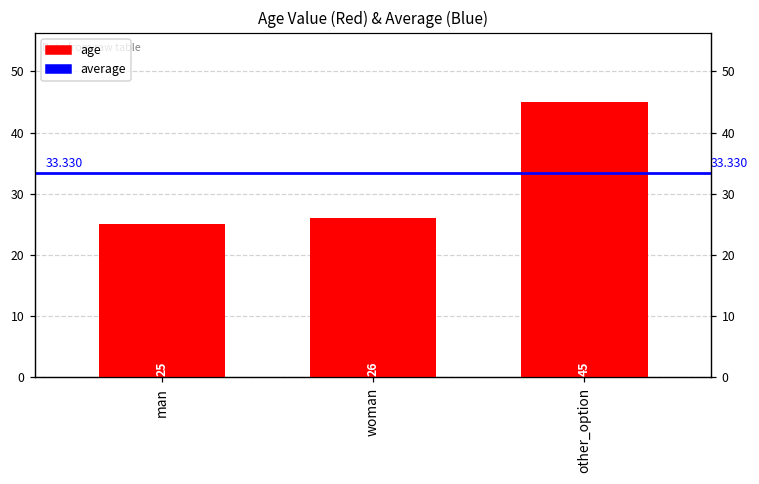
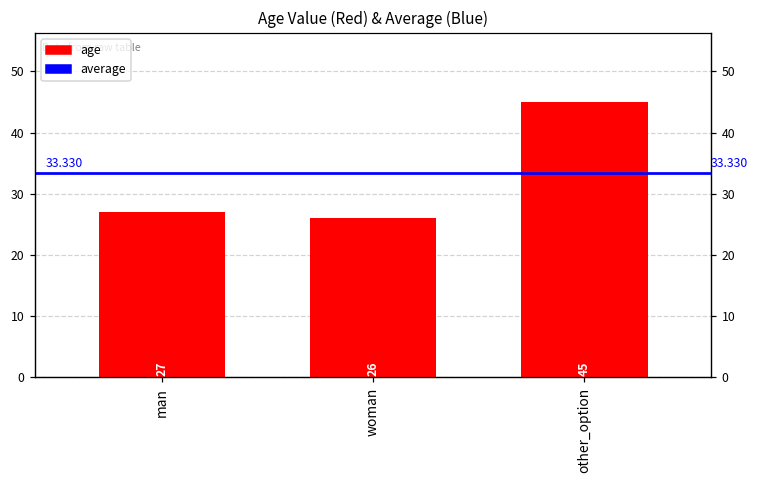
  {
-   "man": 25,
+   "man": 27,
    "woman": 26,
    "other_option": 45
  }
